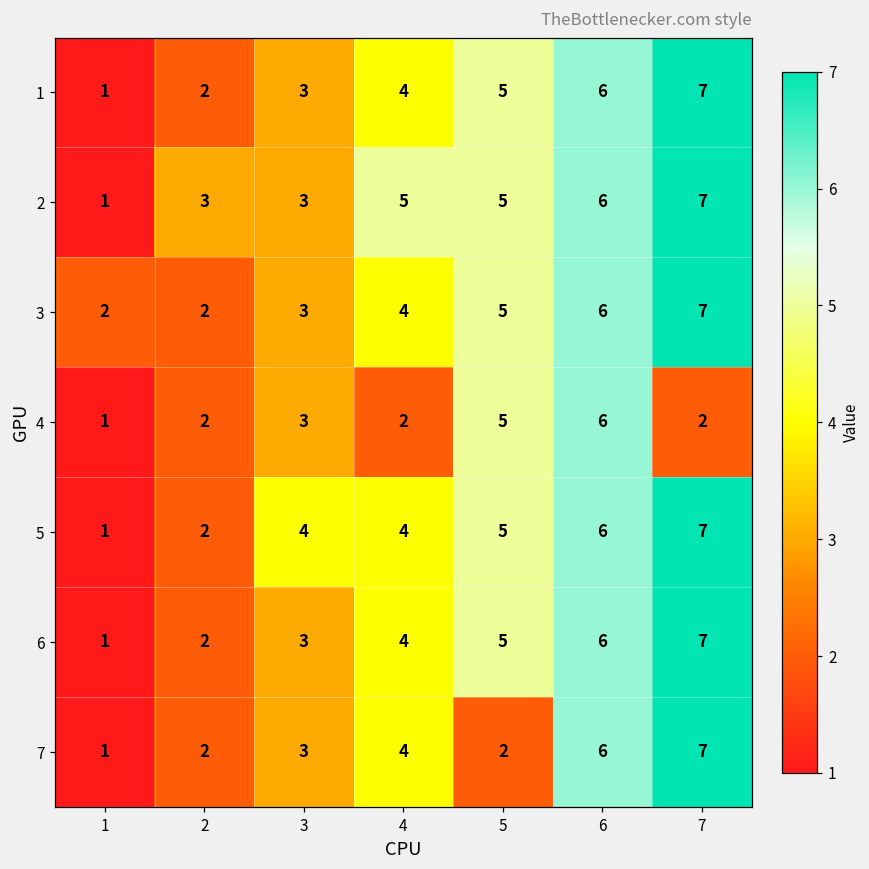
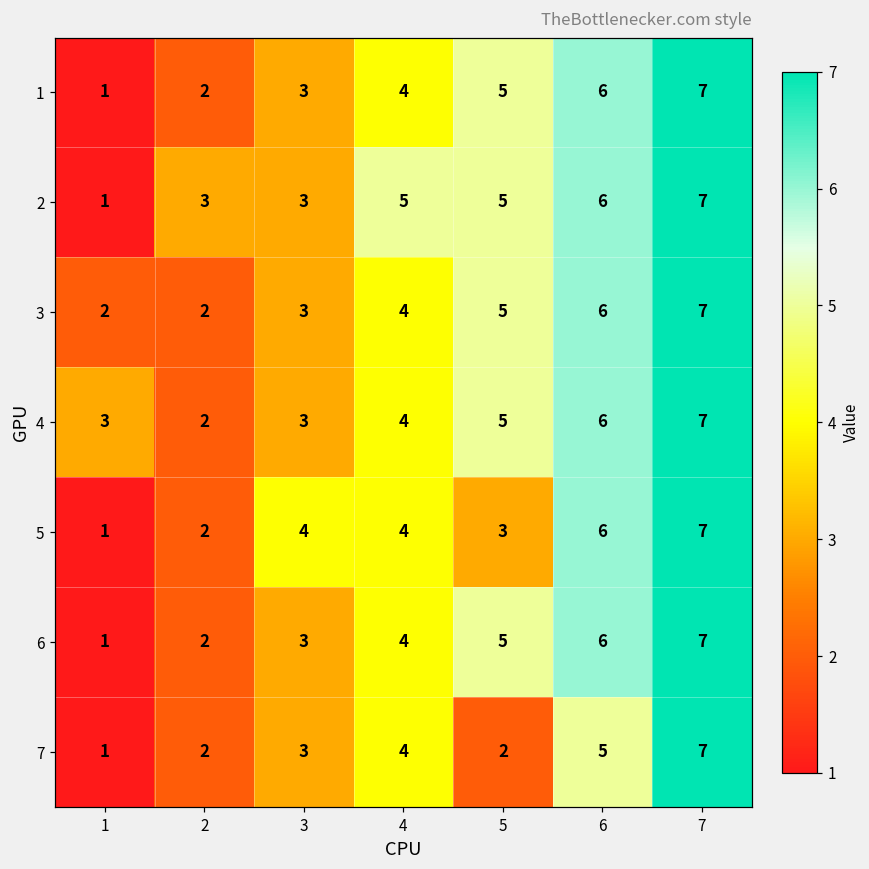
  {
    "1": {
      "1": 1,
      "2": 2,
      "3": 3,
      "4": 4,
      "5": 5,
      "6": 6,
      "7": 7
    },
    "2": {
      "1": 1,
      "2": 3,
      "3": 3,
      "4": 5,
      "5": 5,
      "6": 6,
      "7": 7
    },
    "3": {
      "1": 2,
      "2": 2,
      "3": 3,
      "4": 4,
      "5": 5,
      "6": 6,
      "7": 7
    },
    "4": {
-     "1": 1,
+     "1": 3,
      "2": 2,
      "3": 3,
-     "4": 2,
+     "4": 4,
      "5": 5,
      "6": 6,
-     "7": 2
+     "7": 7
    },
    "5": {
      "1": 1,
      "2": 2,
      "3": 4,
      "4": 4,
-     "5": 5,
+     "5": 3,
      "6": 6,
      "7": 7
    },
    "6": {
      "1": 1,
      "2": 2,
      "3": 3,
      "4": 4,
      "5": 5,
      "6": 6,
      "7": 7
    },
    "7": {
      "1": 1,
      "2": 2,
      "3": 3,
      "4": 4,
      "5": 2,
-     "6": 6,
+     "6": 5,
      "7": 7
    }
  }
